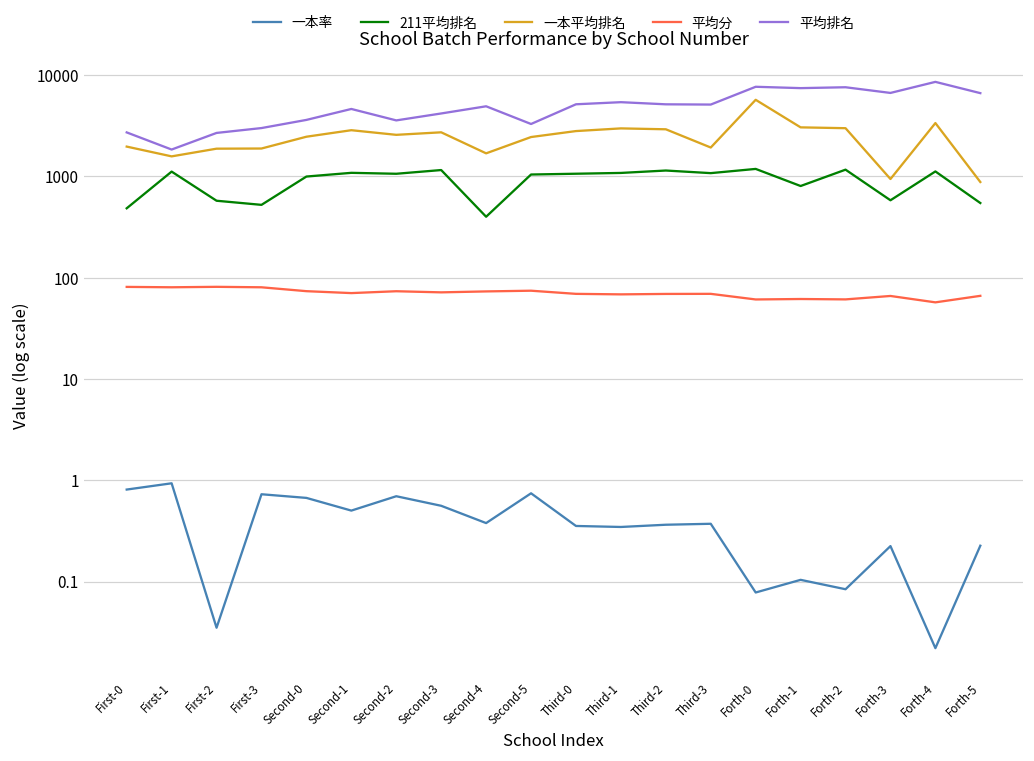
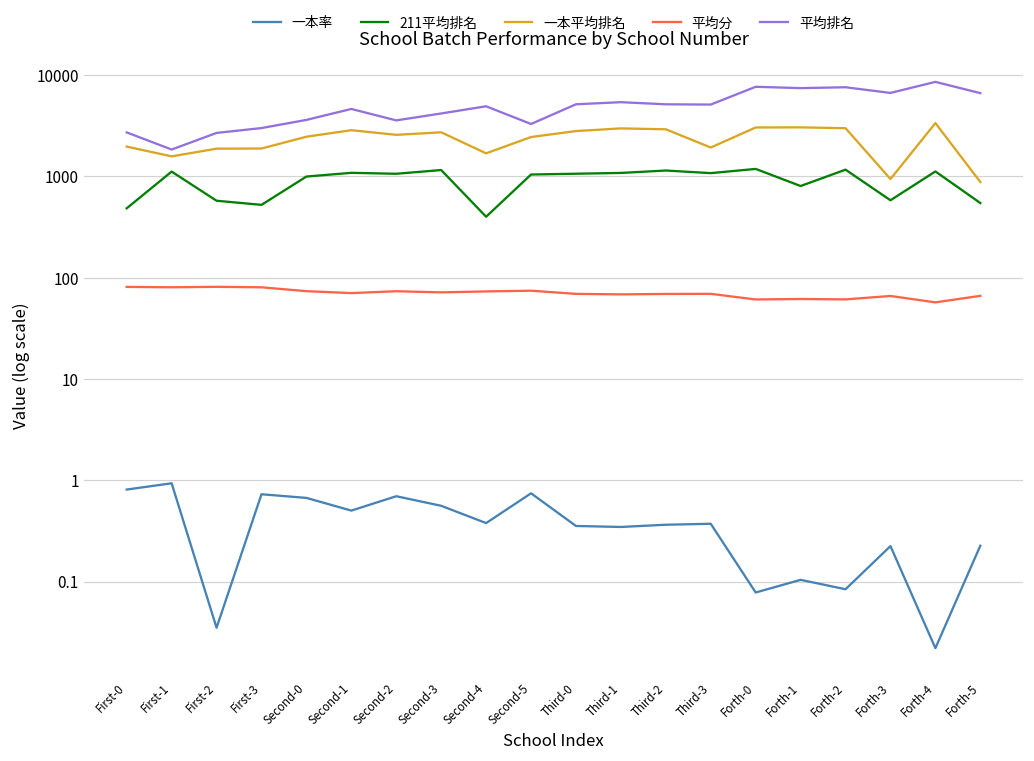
  {
    "一本率": {
      "First-0": 0.8,
      "First-1": 0.9,
      "First-2": 0.035,
      "First-3": 0.7,
      "Second-0": 0.7,
      "Second-1": 0.5,
      "Second-2": 0.7,
      "Second-3": 0.6,
      "Second-4": 0.38,
      "Second-5": 0.7,
      "Third-0": 0.35,
      "Third-1": 0.35,
      "Third-2": 0.36,
      "Third-3": 0.37,
      "Forth-0": 0.08,
      "Forth-1": 0.10,
      "Forth-2": 0.08,
      "Forth-3": 0.22,
      "Forth-4": 0.022,
      "Forth-5": 0.23
    },
    "211平均排名": {
      "First-0": 500,
      "First-1": 1100,
      "First-2": 600,
      "First-3": 500,
      "Second-0": 1000,
      "Second-1": 1100,
      "Second-2": 1100,
      "Second-3": 1200,
      "Second-4": 400,
      "Second-5": 1000,
      "Third-0": 1100,
      "Third-1": 1100,
      "Third-2": 1100,
      "Third-3": 1100,
      "Forth-0": 1200,
      "Forth-1": 800,
      "Forth-2": 1200,
      "Forth-3": 600,
      "Forth-4": 1100,
      "Forth-5": 500
    },
    "一本平均排名": {
      "First-0": 2000,
      "First-1": 1600,
      "First-2": 1900,
      "First-3": 1900,
      "Second-0": 2500,
      "Second-1": 2900,
      "Second-2": 2600,
      "Second-3": 2700,
      "Second-4": 1700,
      "Second-5": 2500,
      "Third-0": 2800,
      "Third-1": 3000,
      "Third-2": 2900,
      "Third-3": 1900,
-     "Forth-0": 6000,
+     "Forth-0": 3000,
      "Forth-1": 3100,
      "Forth-2": 3000,
      "Forth-3": 900,
      "Forth-4": 3400,
      "Forth-5": 900
    },
    "平均分": {
      "First-0": 80,
      "First-1": 80,
      "First-2": 80,
      "First-3": 80,
      "Second-0": 70,
      "Second-1": 70,
      "Second-2": 70,
      "Second-3": 70,
      "Second-4": 70,
      "Second-5": 70,
      "Third-0": 70,
      "Third-1": 70,
      "Third-2": 70,
      "Third-3": 70,
      "Forth-0": 60,
      "Forth-1": 60,
      "Forth-2": 60,
      "Forth-3": 70,
      "Forth-4": 60,
      "Forth-5": 70
    },
    "平均排名": {
      "First-0": 2700,
      "First-1": 1800,
      "First-2": 2700,
      "First-3": 3000,
      "Second-0": 3600,
      "Second-1": 5000,
      "Second-2": 3600,
      "Second-3": 4000,
      "Second-4": 5000,
      "Second-5": 3300,
      "Third-0": 5000,
      "Third-1": 5000,
      "Third-2": 5000,
      "Third-3": 5000,
      "Forth-0": 8000,
      "Forth-1": 7000,
      "Forth-2": 8000,
      "Forth-3": 7000,
      "Forth-4": 9000,
      "Forth-5": 7000
    }
  }
